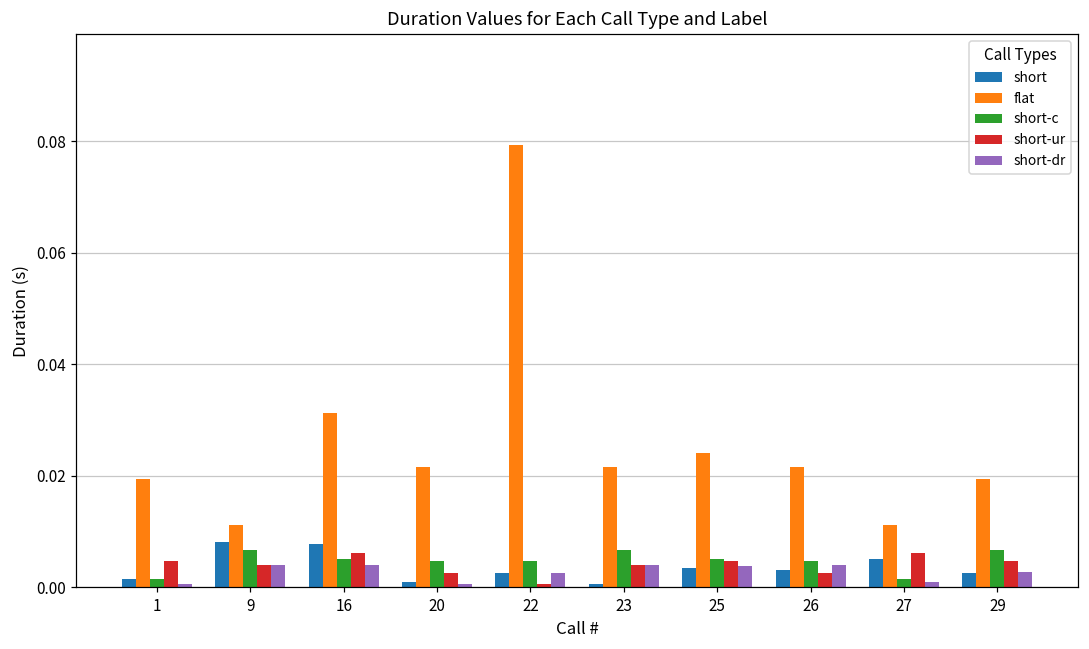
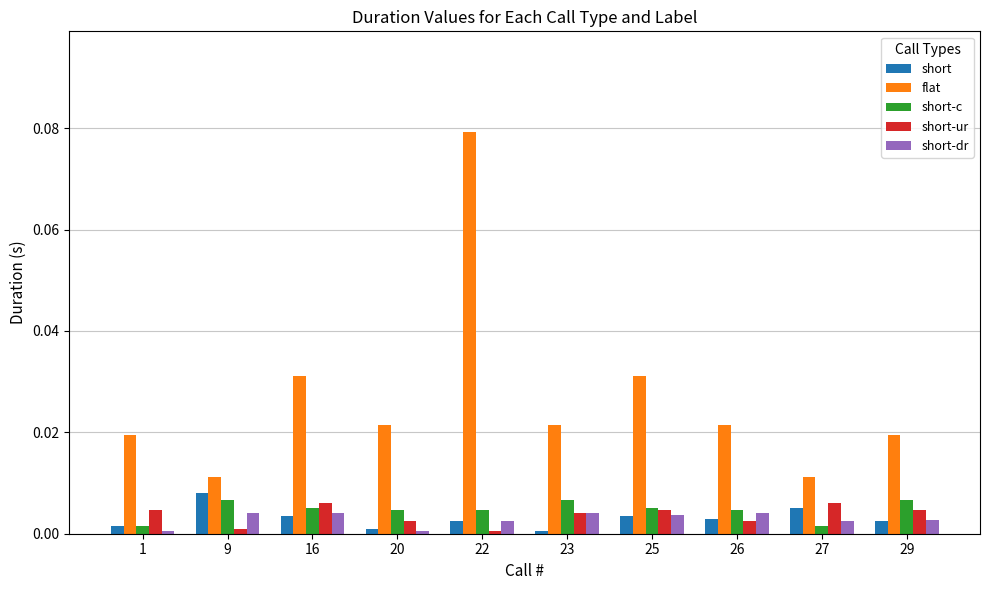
  {
    "short": {
      "1": 0.002,
      "9": 0.008,
-     "16": 0.008,
+     "16": 0.004,
      "20": 0.001,
      "22": 0.003,
      "23": 0.001,
      "25": 0.004,
      "26": 0.003,
      "27": 0.005,
      "29": 0.003
    },
    "flat": {
      "1": 0.019,
      "9": 0.011,
      "16": 0.031,
      "20": 0.022,
      "22": 0.079,
      "23": 0.022,
-     "25": 0.024,
+     "25": 0.031,
      "26": 0.022,
      "27": 0.011,
      "29": 0.019
    },
    "short-c": {
      "1": 0.002,
      "9": 0.007,
      "16": 0.005,
      "20": 0.005,
      "22": 0.005,
      "23": 0.007,
      "25": 0.005,
      "26": 0.005,
      "27": 0.002,
      "29": 0.007
    },
    "short-ur": {
      "1": 0.005,
-     "9": 0.004,
+     "9": 0.001,
      "16": 0.006,
      "20": 0.003,
      "22": 0.001,
      "23": 0.004,
      "25": 0.005,
      "26": 0.003,
      "27": 0.006,
      "29": 0.005
    },
    "short-dr": {
      "1": 0.001,
      "9": 0.004,
      "16": 0.004,
      "20": 0.001,
      "22": 0.003,
      "23": 0.004,
      "25": 0.004,
      "26": 0.004,
-     "27": 0.001,
+     "27": 0.003,
      "29": 0.003
    }
  }
